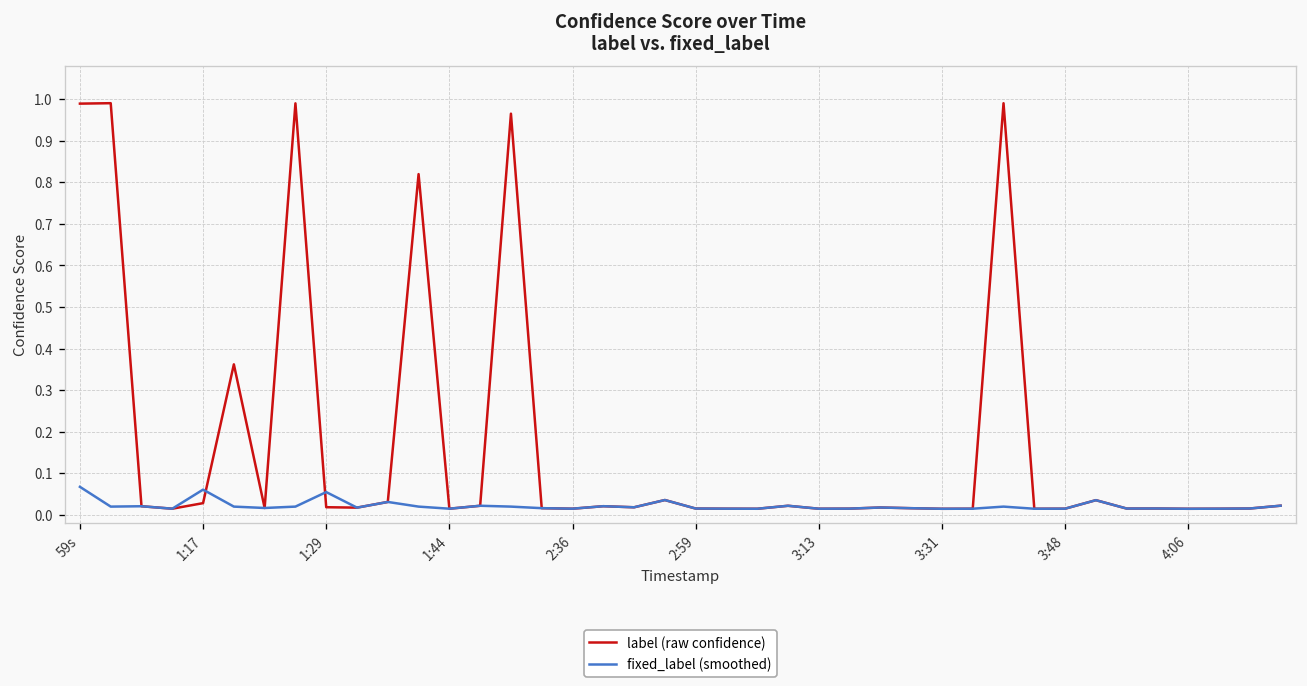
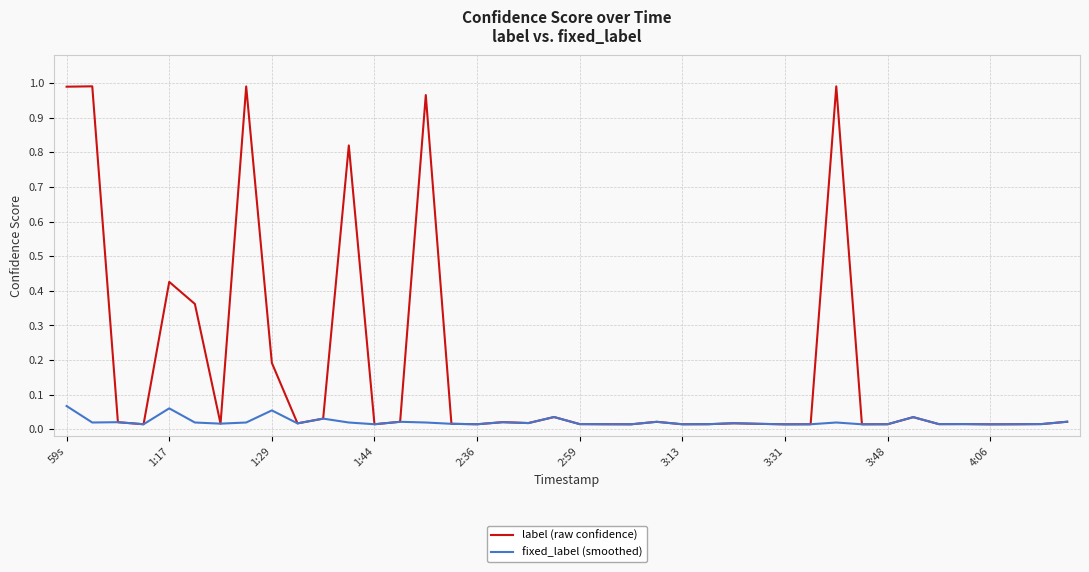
  {
    "label (raw confidence)": {
      "59s": 0.99,
-     "1:17": 0.03,
-     "1:29": 0.02
+     "1:17": 0.43,
+     "1:29": 0.19
    },
    "fixed_label (smoothed)": {
      "59s": 0.07,
      "1:17": 0.06,
      "1:29": 0.05
    }
  }
